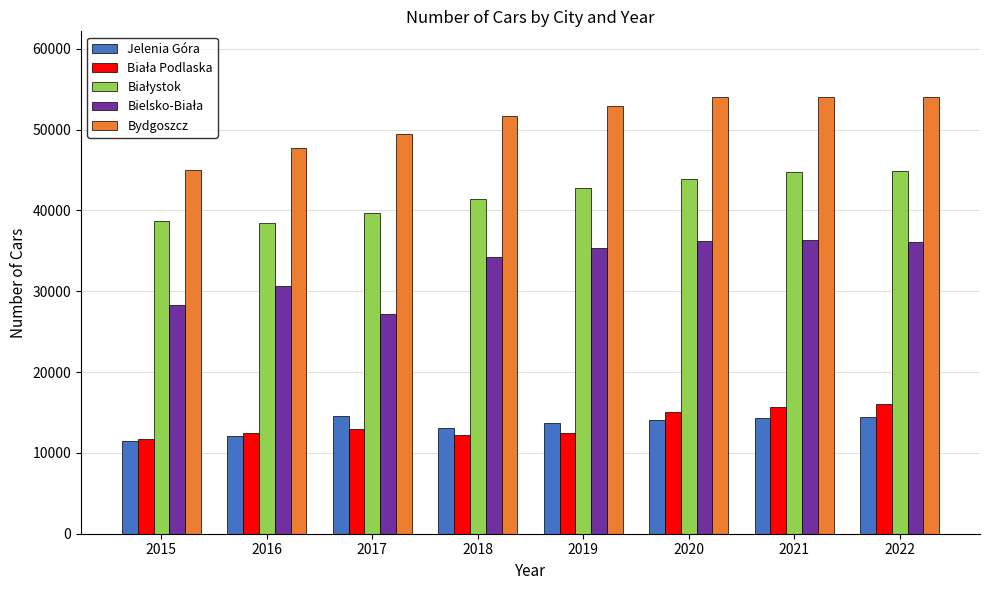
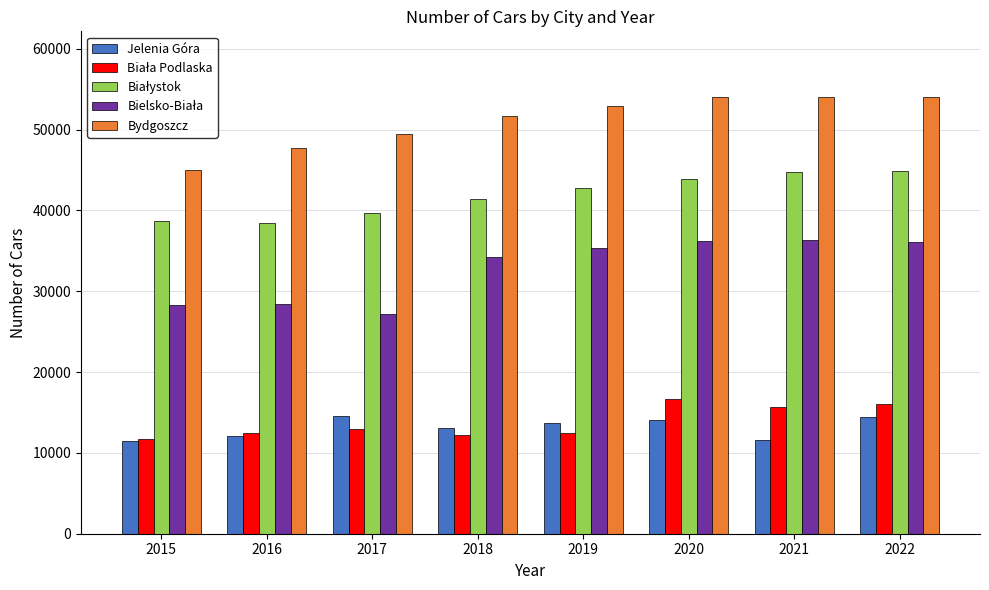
  {
    "Jelenia Góra": {
      "2015": 12000,
      "2016": 12000,
      "2017": 15000,
      "2018": 13000,
      "2019": 14000,
      "2020": 14000,
-     "2021": 14000,
+     "2021": 12000,
      "2022": 14000
    },
    "Biała Podlaska": {
      "2015": 12000,
      "2016": 12000,
      "2017": 13000,
      "2018": 12000,
      "2019": 12000,
-     "2020": 15000,
+     "2020": 17000,
      "2021": 16000,
      "2022": 16000
    },
    "Białystok": {
      "2015": 39000,
      "2016": 38000,
      "2017": 40000,
      "2018": 41000,
      "2019": 43000,
      "2020": 44000,
      "2021": 45000,
      "2022": 45000
    },
    "Bielsko-Biała": {
      "2015": 28000,
-     "2016": 31000,
+     "2016": 28000,
      "2017": 27000,
      "2018": 34000,
      "2019": 35000,
      "2020": 36000,
      "2021": 36000,
      "2022": 36000
    },
    "Bydgoszcz": {
      "2015": 45000,
      "2016": 48000,
      "2017": 49000,
      "2018": 52000,
      "2019": 53000,
      "2020": 54000,
      "2021": 54000,
      "2022": 54000
    }
  }
